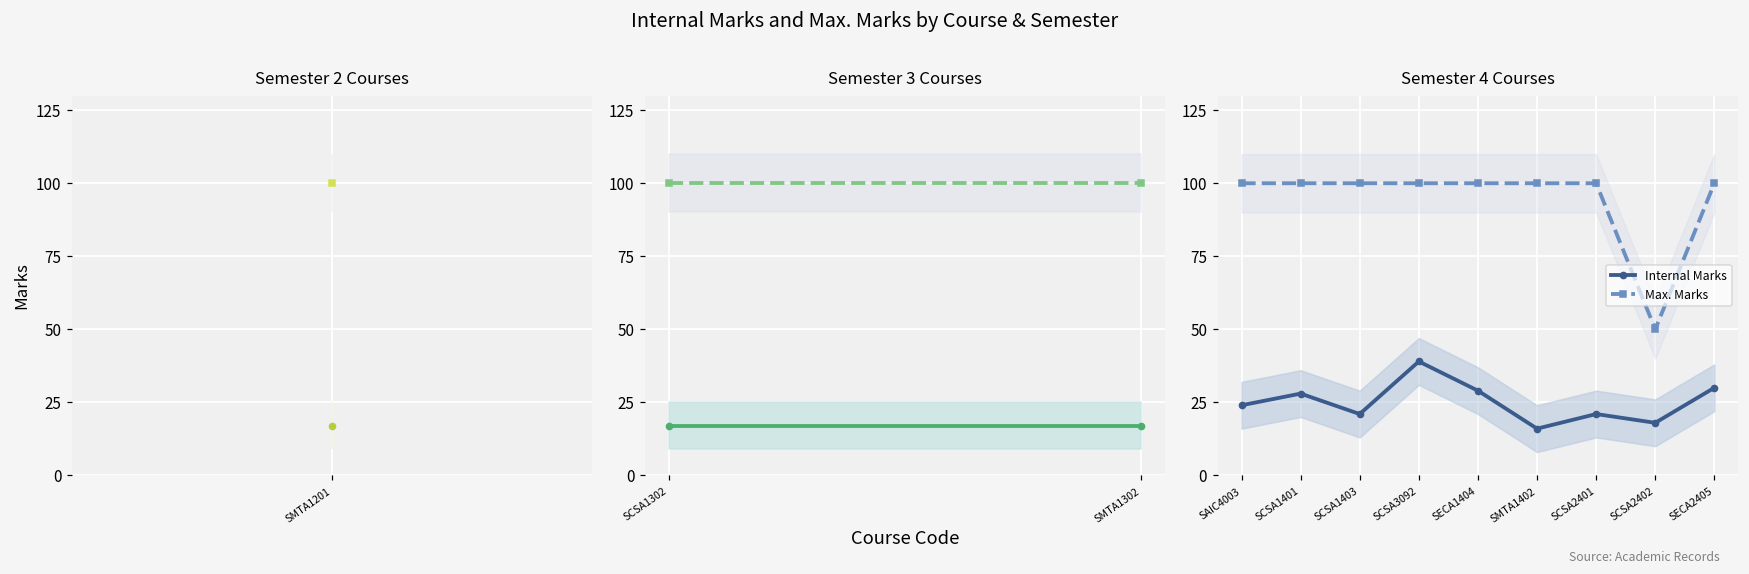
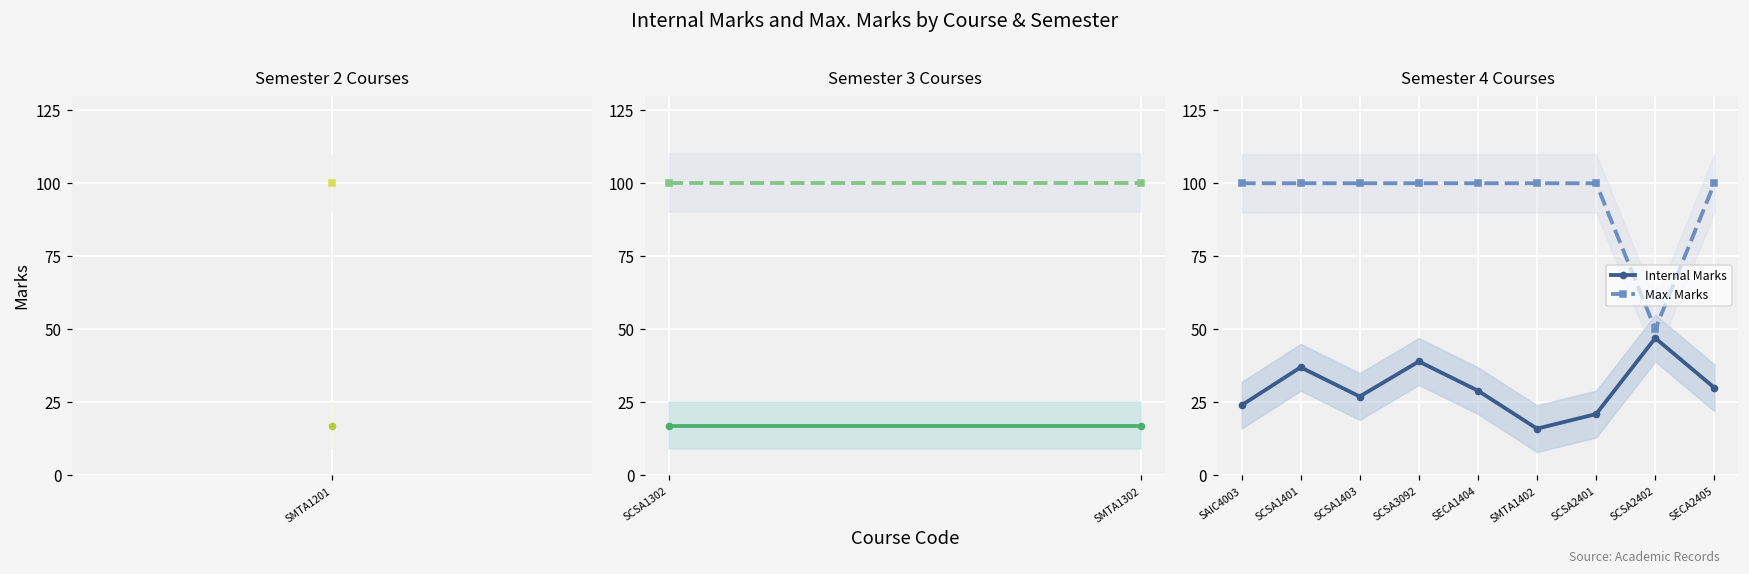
  {
    "Semester 4 Courses": {
      "Internal Marks": {
        "SAIC4003": 24,
-       "SCSA1401": 28,
-       "SCSA1403": 21,
+       "SCSA1401": 37,
+       "SCSA1403": 27,
        "SCSA3092": 39,
        "SECA1404": 29,
        "SMTA1402": 16,
        "SCSA2401": 21,
-       "SCSA2402": 18,
+       "SCSA2402": 47,
        "SECA2405": 30
      },
      "Max. Marks": {
        "SAIC4003": 100,
        "SCSA1401": 100,
        "SCSA1403": 100,
        "SCSA3092": 100,
        "SECA1404": 100,
        "SMTA1402": 100,
        "SCSA2401": 100,
        "SCSA2402": 50,
        "SECA2405": 100
      }
    }
  }
